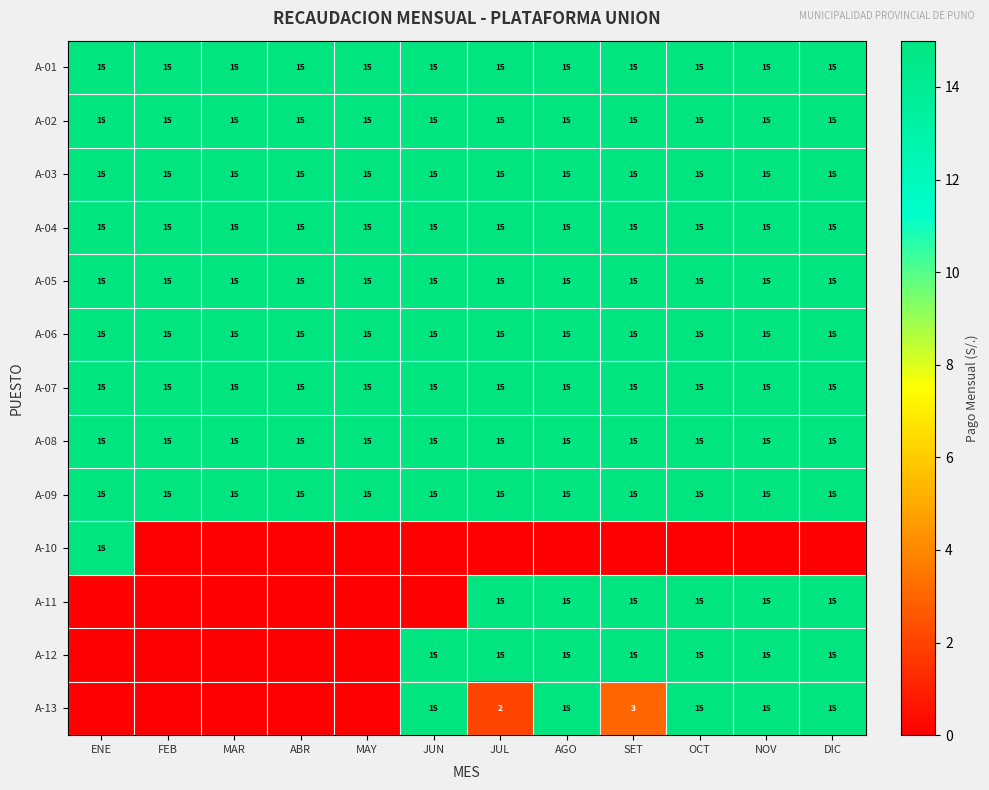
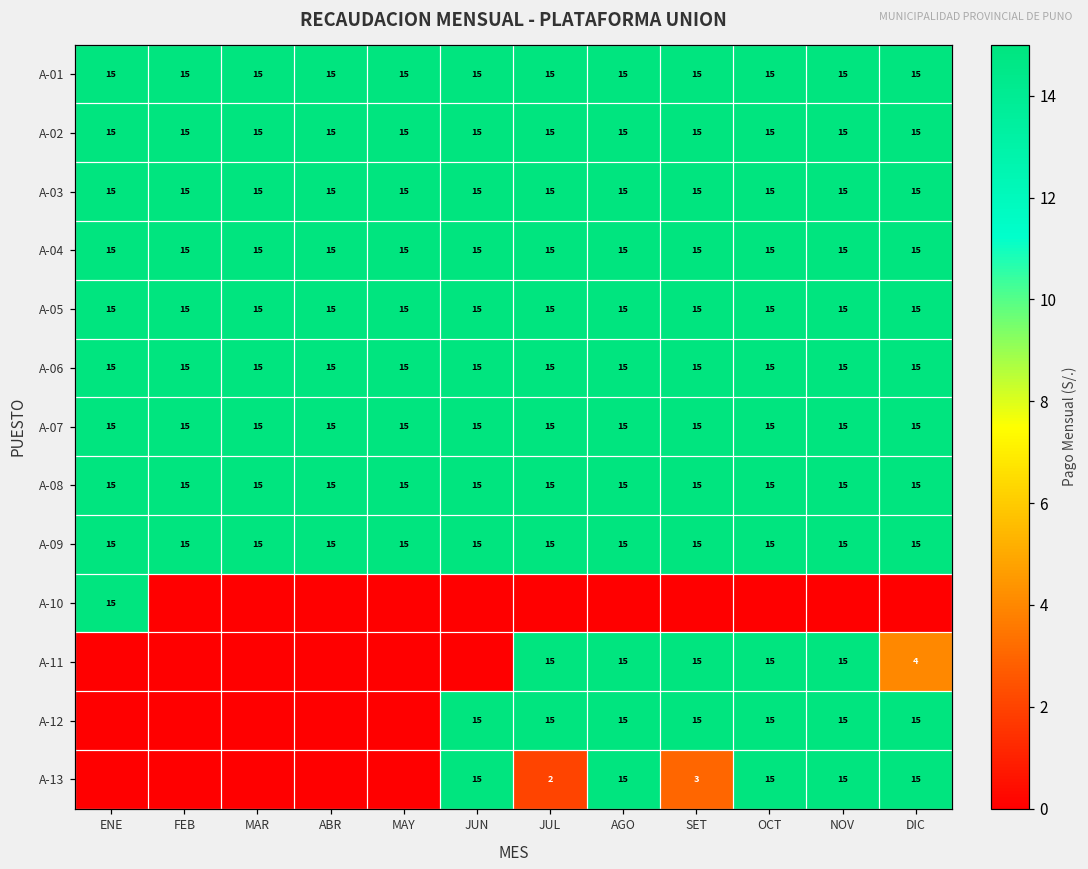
  {
    "A-01": {
      "ENE": 15,
      "FEB": 15,
      "MAR": 15,
      "ABR": 15,
      "MAY": 15,
      "JUN": 15,
      "JUL": 15,
      "AGO": 15,
      "SET": 15,
      "OCT": 15,
      "NOV": 15,
      "DIC": 15
    },
    "A-02": {
      "ENE": 15,
      "FEB": 15,
      "MAR": 15,
      "ABR": 15,
      "MAY": 15,
      "JUN": 15,
      "JUL": 15,
      "AGO": 15,
      "SET": 15,
      "OCT": 15,
      "NOV": 15,
      "DIC": 15
    },
    "A-03": {
      "ENE": 15,
      "FEB": 15,
      "MAR": 15,
      "ABR": 15,
      "MAY": 15,
      "JUN": 15,
      "JUL": 15,
      "AGO": 15,
      "SET": 15,
      "OCT": 15,
      "NOV": 15,
      "DIC": 15
    },
    "A-04": {
      "ENE": 15,
      "FEB": 15,
      "MAR": 15,
      "ABR": 15,
      "MAY": 15,
      "JUN": 15,
      "JUL": 15,
      "AGO": 15,
      "SET": 15,
      "OCT": 15,
      "NOV": 15,
      "DIC": 15
    },
    "A-05": {
      "ENE": 15,
      "FEB": 15,
      "MAR": 15,
      "ABR": 15,
      "MAY": 15,
      "JUN": 15,
      "JUL": 15,
      "AGO": 15,
      "SET": 15,
      "OCT": 15,
      "NOV": 15,
      "DIC": 15
    },
    "A-06": {
      "ENE": 15,
      "FEB": 15,
      "MAR": 15,
      "ABR": 15,
      "MAY": 15,
      "JUN": 15,
      "JUL": 15,
      "AGO": 15,
      "SET": 15,
      "OCT": 15,
      "NOV": 15,
      "DIC": 15
    },
    "A-07": {
      "ENE": 15,
      "FEB": 15,
      "MAR": 15,
      "ABR": 15,
      "MAY": 15,
      "JUN": 15,
      "JUL": 15,
      "AGO": 15,
      "SET": 15,
      "OCT": 15,
      "NOV": 15,
      "DIC": 15
    },
    "A-08": {
      "ENE": 15,
      "FEB": 15,
      "MAR": 15,
      "ABR": 15,
      "MAY": 15,
      "JUN": 15,
      "JUL": 15,
      "AGO": 15,
      "SET": 15,
      "OCT": 15,
      "NOV": 15,
      "DIC": 15
    },
    "A-09": {
      "ENE": 15,
      "FEB": 15,
      "MAR": 15,
      "ABR": 15,
      "MAY": 15,
      "JUN": 15,
      "JUL": 15,
      "AGO": 15,
      "SET": 15,
      "OCT": 15,
      "NOV": 15,
      "DIC": 15
    },
    "A-10": {
      "ENE": 15
    },
    "A-11": {
      "JUL": 15,
      "AGO": 15,
      "SET": 15,
      "OCT": 15,
      "NOV": 15,
-     "DIC": 15
+     "DIC": 4
    },
    "A-12": {
      "JUN": 15,
      "JUL": 15,
      "AGO": 15,
      "SET": 15,
      "OCT": 15,
      "NOV": 15,
      "DIC": 15
    },
    "A-13": {
      "JUN": 15,
      "JUL": 2,
      "AGO": 15,
      "SET": 3,
      "OCT": 15,
      "NOV": 15,
      "DIC": 15
    }
  }
